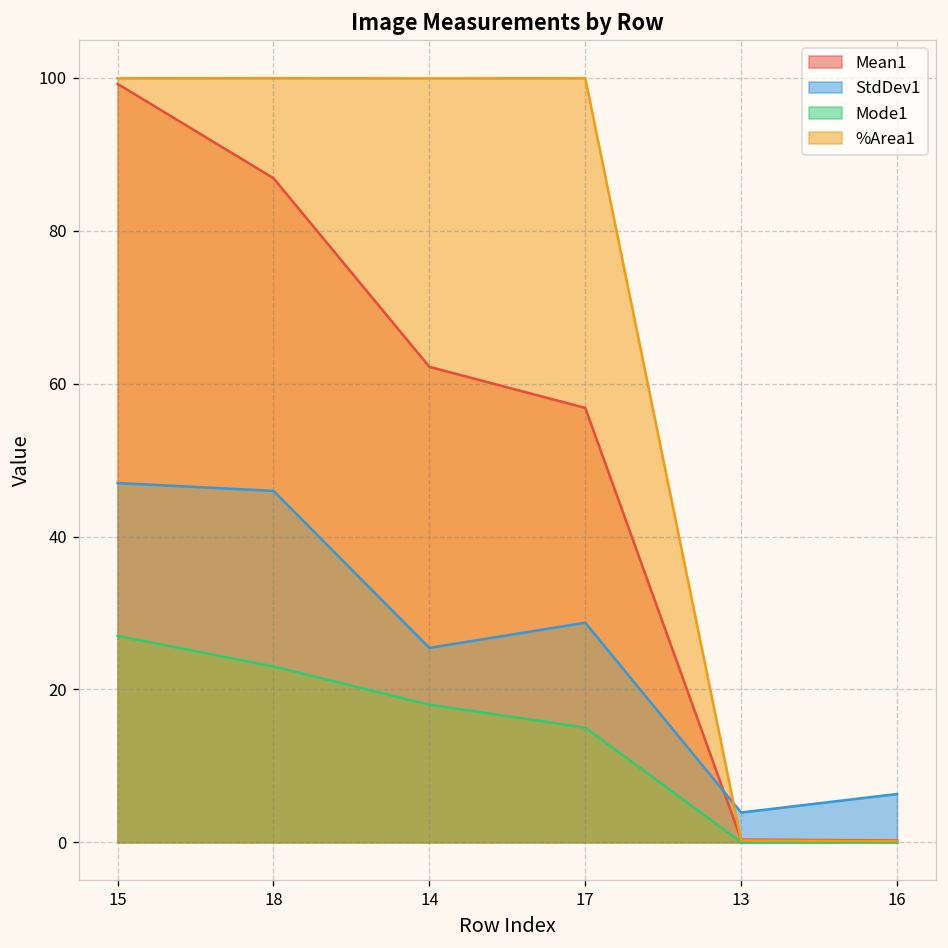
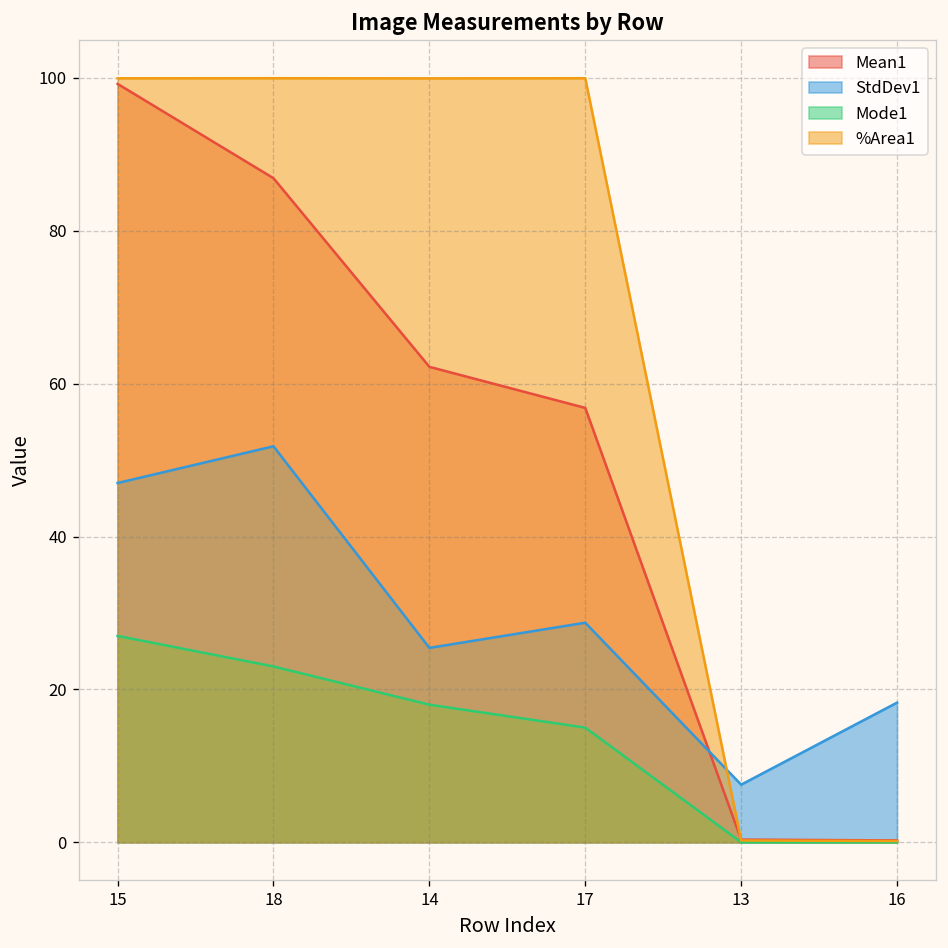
  {
    "Mean1": {
      "15": 99,
      "18": 87,
      "14": 62,
      "17": 57
    },
    "StdDev1": {
      "15": 47,
-     "18": 46,
+     "18": 52,
      "14": 25,
      "17": 29,
-     "13": 4,
-     "16": 6
+     "13": 8,
+     "16": 18
    },
    "Mode1": {
      "15": 27,
      "18": 23,
      "14": 18,
      "17": 15
    },
    "%Area1": {
      "15": 100,
      "18": 100,
      "14": 100,
      "17": 100
    }
  }
